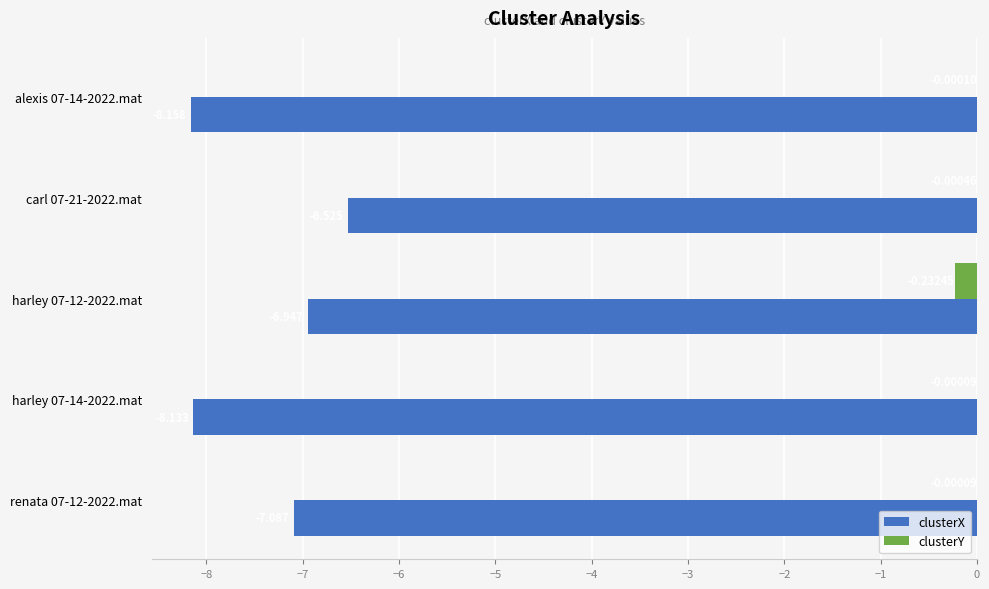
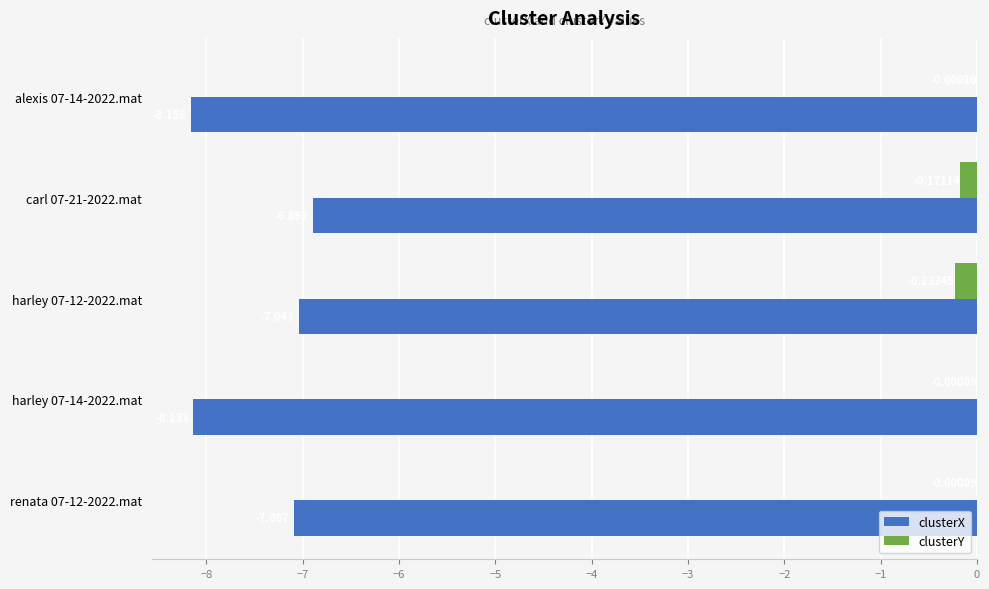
  {
    "clusterX": {
      "alexis 07-14-2022.mat": -8.2,
-     "carl 07-21-2022.mat": -6.5,
-     "harley 07-12-2022.mat": -6.9,
+     "carl 07-21-2022.mat": -6.9,
+     "harley 07-12-2022.mat": -7.0,
      "harley 07-14-2022.mat": -8.1,
      "renata 07-12-2022.mat": -7.1
    },
    "clusterY": {
-     "carl 07-21-2022.mat": 0.0,
+     "carl 07-21-2022.mat": -0.2,
      "harley 07-12-2022.mat": -0.2
    }
  }
